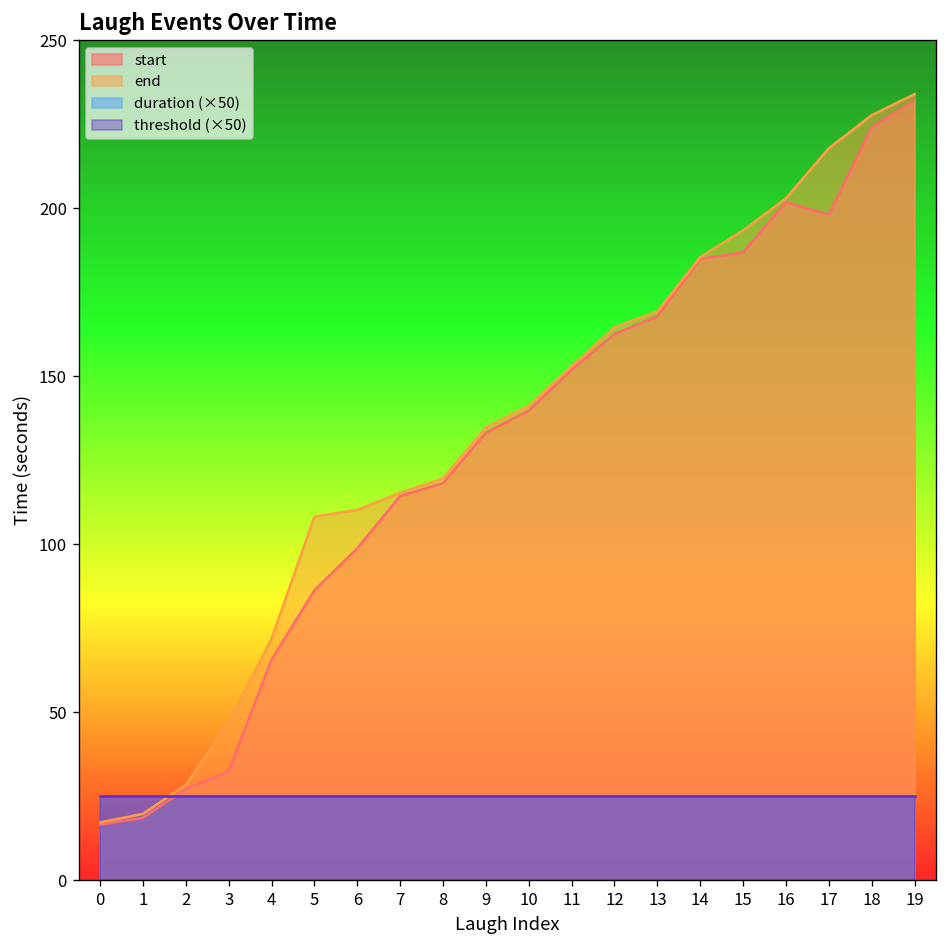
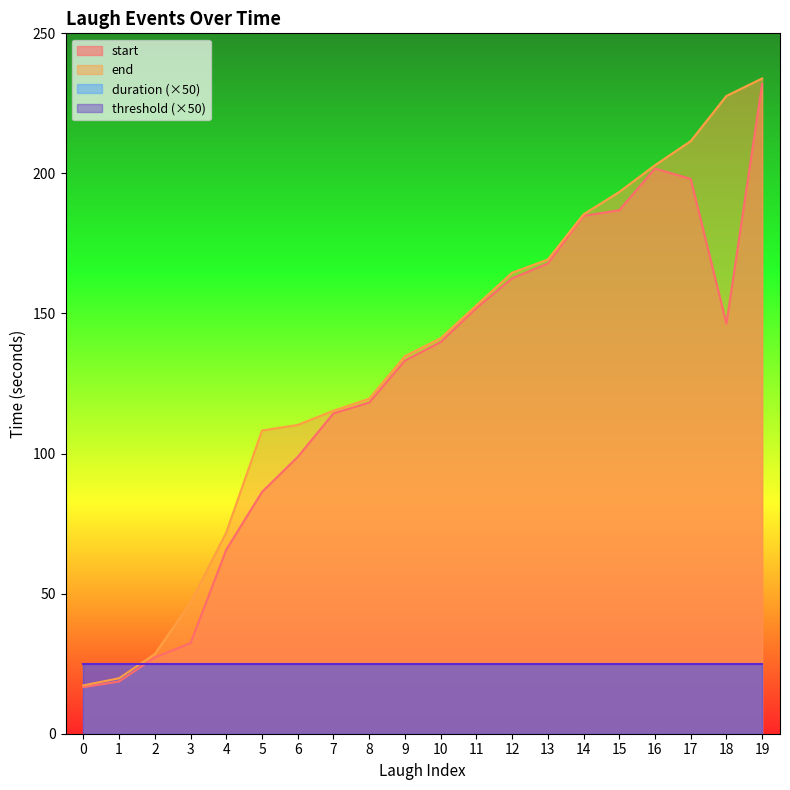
  {
    "start": {
      "1": 19,
      "2": 27,
      "3": 32,
      "4": 66,
      "5": 86,
      "6": 99,
      "7": 114,
      "8": 118,
      "9": 133,
      "10": 140,
      "11": 152,
      "12": 163,
      "13": 168,
      "15": 187,
      "16": 202,
      "17": 198,
-     "18": 224,
+     "18": 146,
      "19": 232
    },
    "end": {
      "1": 20,
      "2": 28,
      "3": 47,
      "4": 72,
      "5": 108,
      "6": 110,
      "7": 115,
      "8": 120,
      "9": 135,
      "10": 141,
      "11": 153,
      "12": 165,
      "13": 169,
      "15": 193,
      "16": 203,
-     "17": 218,
+     "17": 212,
      "18": 228,
      "19": 234
    },
    "threshold (×50)": {
      "0": 25,
      "1": 25,
      "2": 25,
      "3": 25,
      "4": 25,
      "5": 25,
      "6": 25,
      "7": 25,
      "8": 25,
      "9": 25,
      "10": 25,
      "11": 25,
      "12": 25,
      "13": 25,
      "14": 25,
      "15": 25,
      "16": 25,
      "17": 25,
      "18": 25,
      "19": 25
    }
  }
